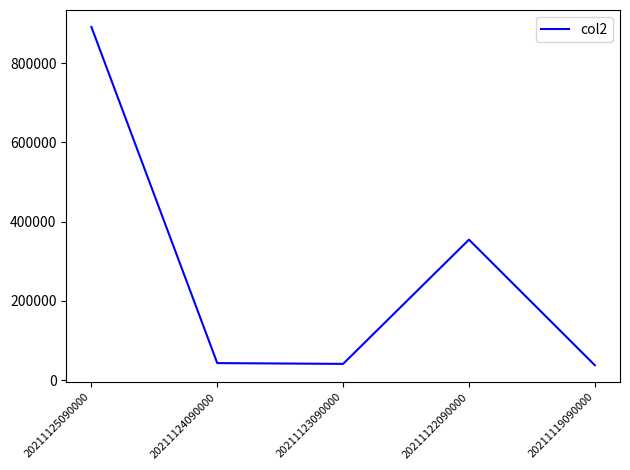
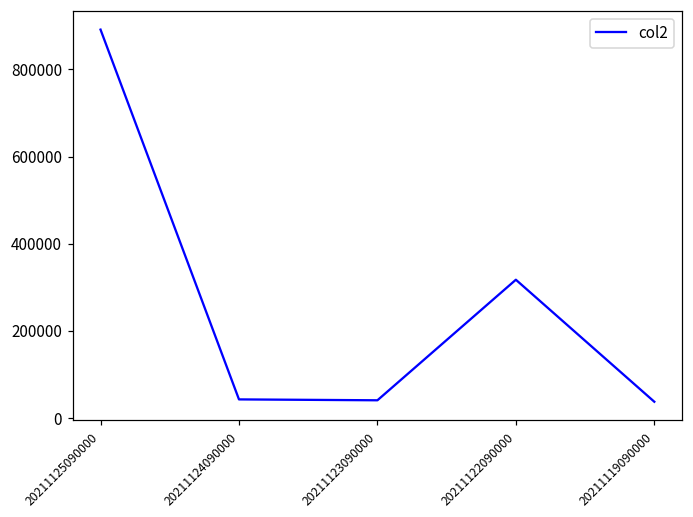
  {
    "20211125090000": 890000,
    "20211124090000": 40000,
    "20211123090000": 40000,
-   "20211122090000": 350000,
+   "20211122090000": 320000,
    "20211119090000": 40000
  }
